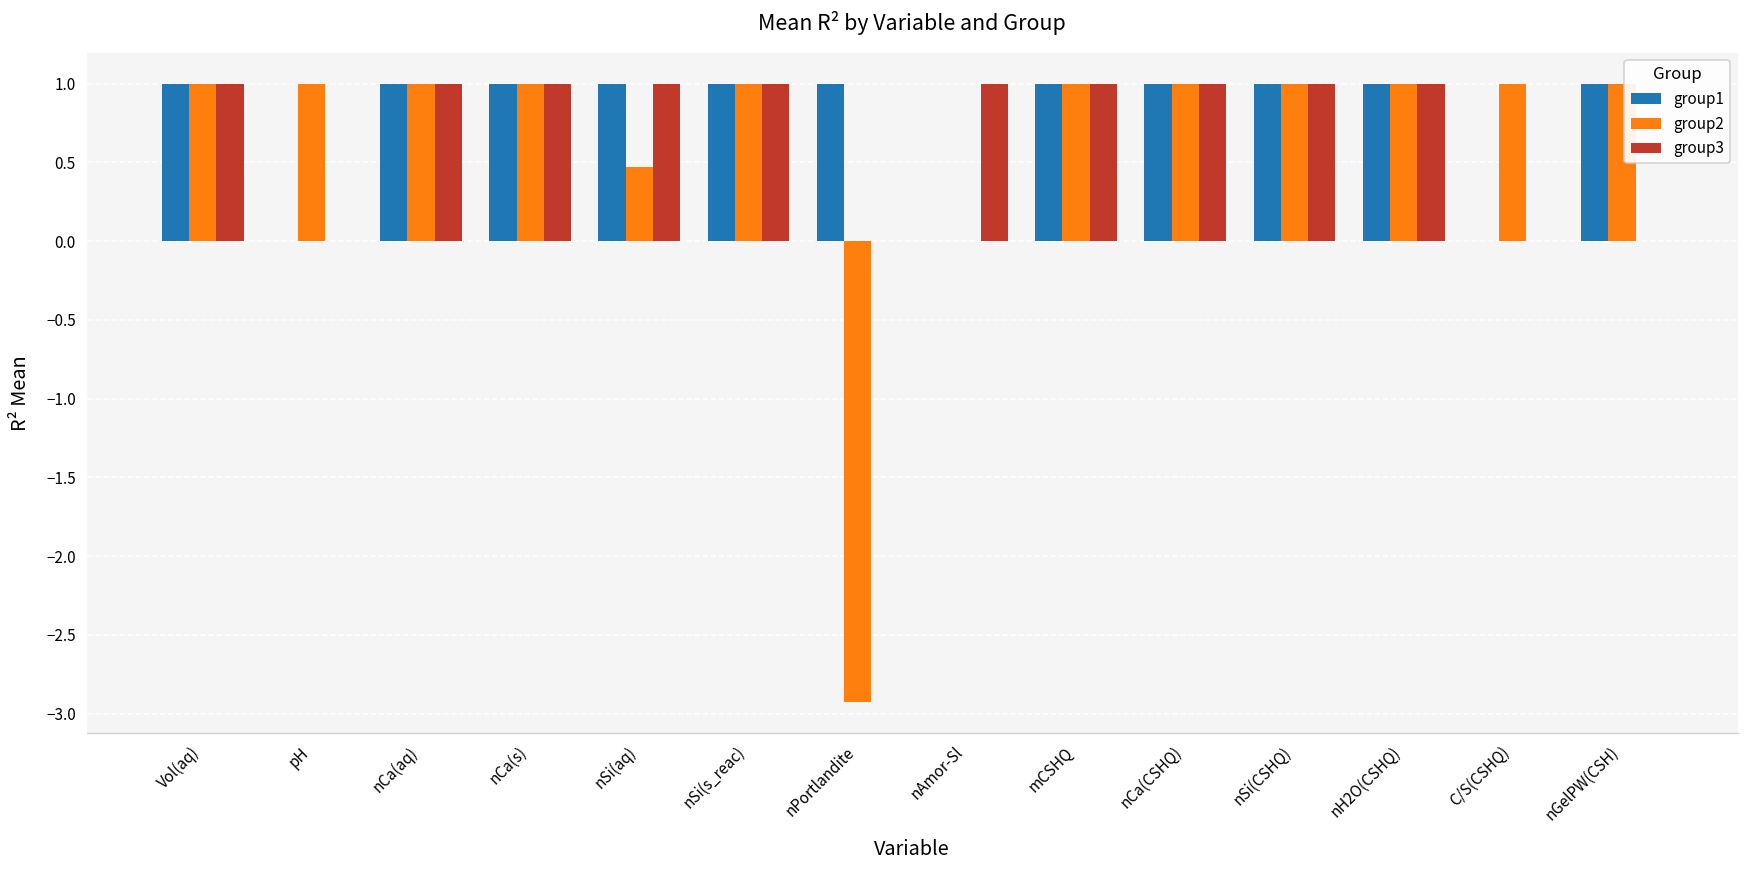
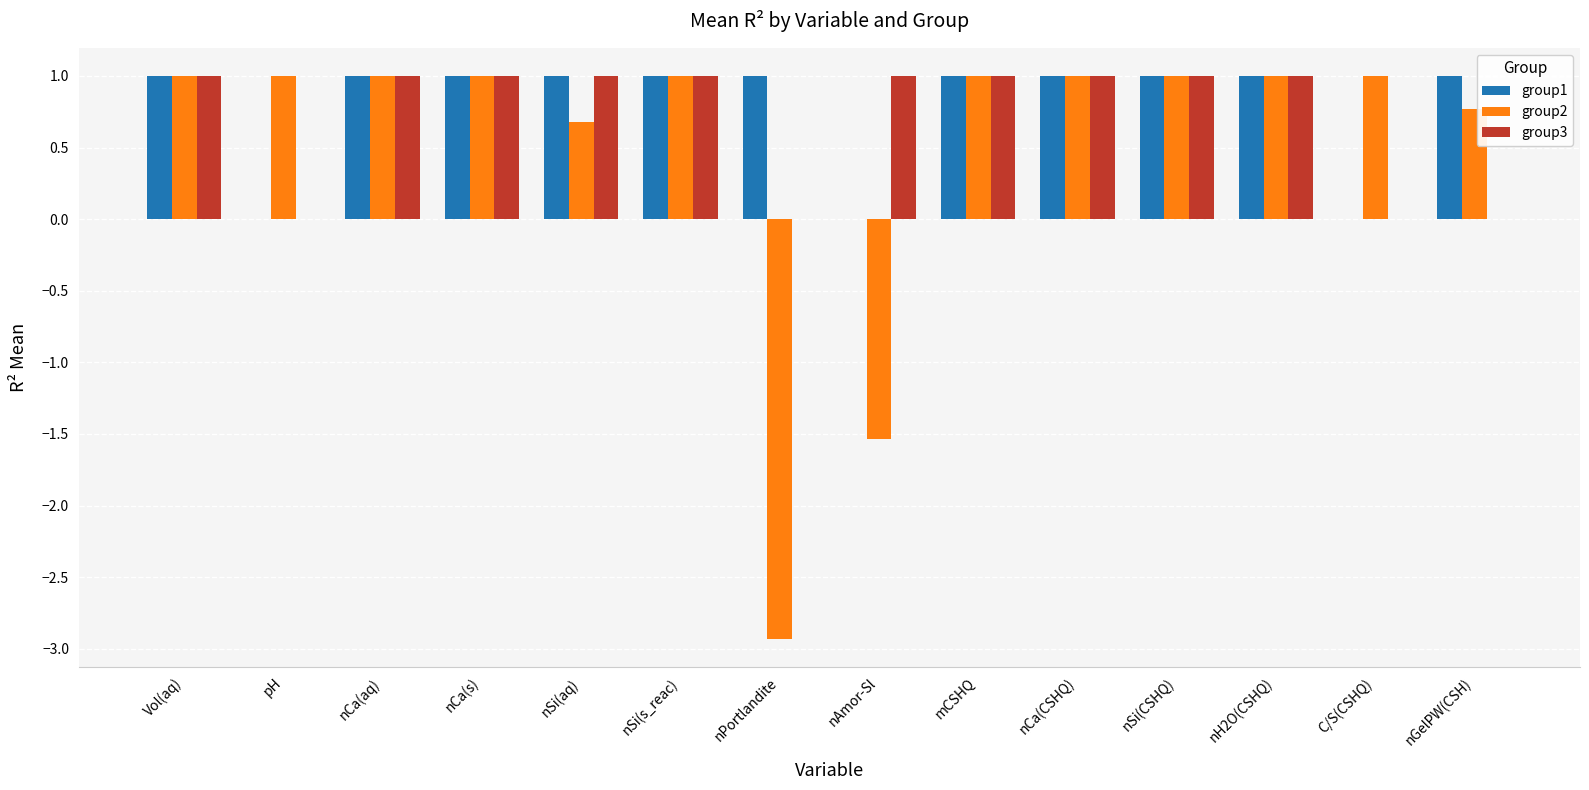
  {
    "group1": {
      "Vol(aq)": 1.00,
      "pH": 0.00,
      "nCa(aq)": 1.00,
      "nCa(s)": 1.00,
      "nSi(aq)": 1.00,
      "nSi(s_reac)": 1.00,
      "nPortlandite": 1.00,
      "nAmor-Sl": 0.00,
      "mCSHQ": 1.00,
      "nCa(CSHQ)": 1.00,
      "nSi(CSHQ)": 1.00,
      "nH2O(CSHQ)": 1.00,
      "C/S(CSHQ)": 0.00,
      "nGelPW(CSH)": 1.00
    },
    "group2": {
      "Vol(aq)": 1.00,
      "pH": 1.00,
      "nCa(aq)": 1.00,
      "nCa(s)": 1.00,
-     "nSi(aq)": 0.47,
+     "nSi(aq)": 0.68,
      "nSi(s_reac)": 1.00,
      "nPortlandite": -2.93,
-     "nAmor-Sl": 0.00,
+     "nAmor-Sl": -1.53,
      "mCSHQ": 1.00,
      "nCa(CSHQ)": 1.00,
      "nSi(CSHQ)": 1.00,
      "nH2O(CSHQ)": 1.00,
      "C/S(CSHQ)": 1.00,
-     "nGelPW(CSH)": 0.99
+     "nGelPW(CSH)": 0.77
    },
    "group3": {
      "Vol(aq)": 1.00,
      "pH": 0.00,
      "nCa(aq)": 1.00,
      "nCa(s)": 1.00,
      "nSi(aq)": 1.00,
      "nSi(s_reac)": 1.00,
      "nPortlandite": 0.00,
      "nAmor-Sl": 1.00,
      "mCSHQ": 1.00,
      "nCa(CSHQ)": 1.00,
      "nSi(CSHQ)": 1.00,
      "nH2O(CSHQ)": 1.00,
      "C/S(CSHQ)": 0.00,
      "nGelPW(CSH)": 0.00
    }
  }
